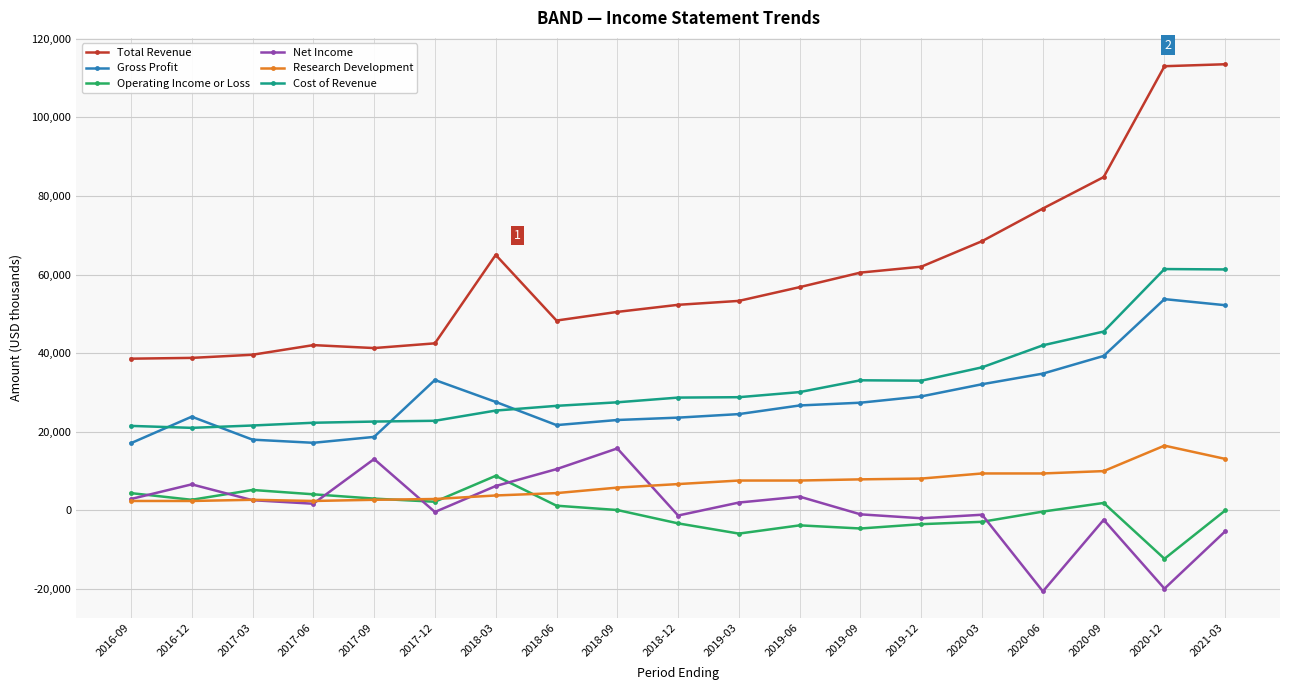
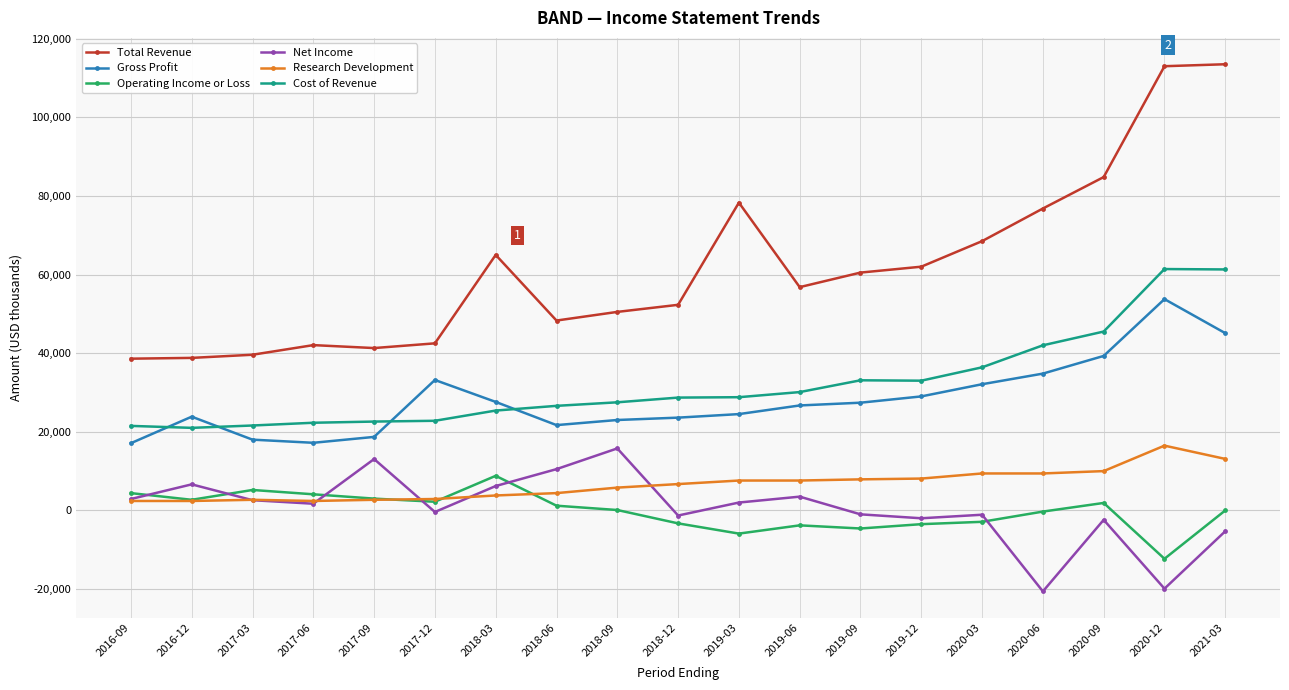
  {
    "Total Revenue": {
      "2016-09": "39,000",
      "2016-12": "39,000",
      "2017-03": "40,000",
      "2017-06": "42,000",
      "2017-09": "41,000",
      "2017-12": "43,000",
      "2018-06": "48,000",
      "2018-09": "51,000",
      "2018-12": "52,000",
-     "2019-03": "53,000",
+     "2019-03": "78,000",
      "2019-06": "57,000",
      "2019-09": "61,000",
      "2019-12": "62,000",
      "2020-03": "69,000",
      "2020-06": "77,000",
      "2020-09": "85,000",
      "2021-03": "114,000"
    },
    "Gross Profit": {
      "2016-09": "17,000",
      "2016-12": "24,000",
      "2017-03": "18,000",
      "2017-06": "17,000",
      "2017-09": "19,000",
      "2017-12": "33,000",
      "2018-03": "28,000",
      "2018-06": "22,000",
      "2018-09": "23,000",
      "2018-12": "24,000",
      "2019-03": "25,000",
      "2019-06": "27,000",
      "2019-09": "27,000",
      "2019-12": "29,000",
      "2020-03": "32,000",
      "2020-06": "35,000",
      "2020-09": "39,000",
      "2020-12": "54,000",
-     "2021-03": "52,000"
+     "2021-03": "45,000"
    },
    "Net Income": {
      "2016-12": "7,000",
      "2017-06": "2,000",
      "2017-09": "13,000",
      "2017-12": "0",
      "2018-03": "6,000",
      "2018-06": "11,000",
      "2018-09": "16,000",
      "2018-12": "-1,000",
      "2019-03": "2,000",
      "2019-06": "4,000",
      "2019-09": "-1,000",
      "2019-12": "-2,000",
      "2020-03": "-1,000",
      "2020-06": "-21,000",
      "2020-09": "-2,000",
      "2020-12": "-20,000",
      "2021-03": "-5,000"
    },
    "Research Development": {
      "2017-06": "2,000",
      "2017-12": "3,000",
      "2018-03": "4,000",
      "2018-06": "4,000",
      "2018-09": "6,000",
      "2018-12": "7,000",
      "2019-03": "8,000",
      "2019-06": "8,000",
      "2019-09": "8,000",
      "2019-12": "8,000",
      "2020-03": "9,000",
      "2020-06": "9,000",
      "2020-09": "10,000",
      "2020-12": "16,000",
      "2021-03": "13,000"
    }
  }
